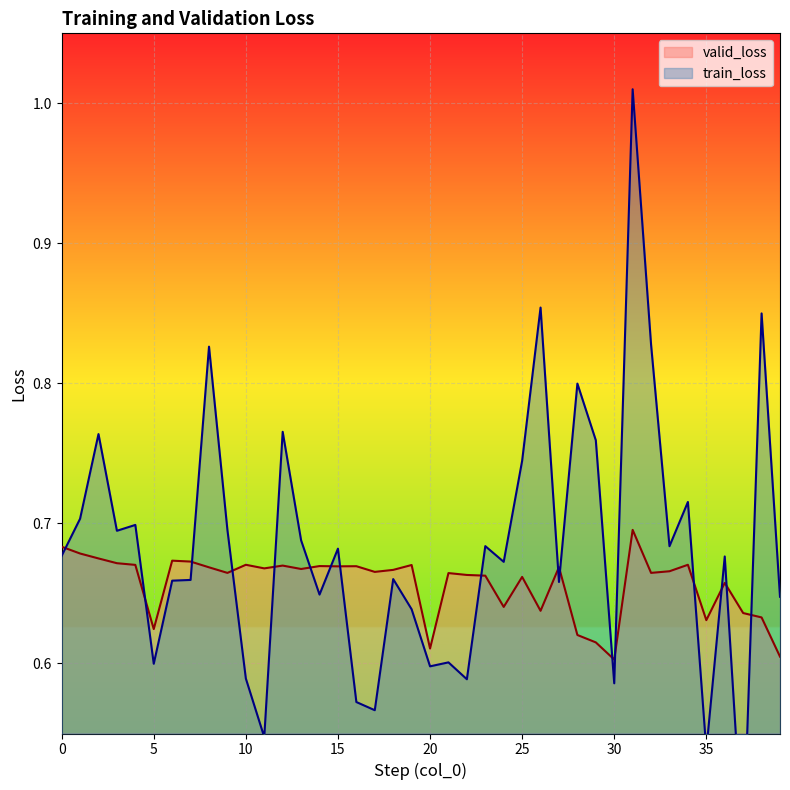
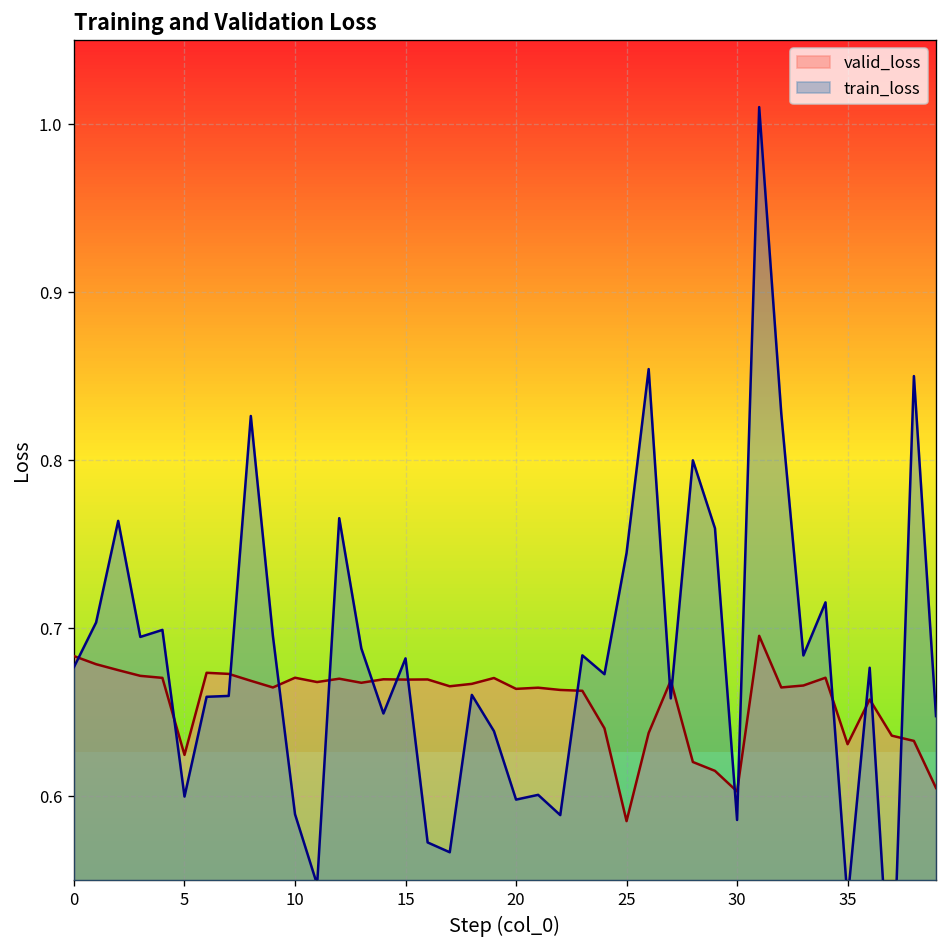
  {
    "valid_loss": {
      "0": 0.683,
      "5": 0.625,
      "10": 0.670,
      "15": 0.669,
-     "20": 0.611,
-     "25": 0.662,
+     "20": 0.664,
+     "25": 0.585,
      "30": 0.603,
      "35": 0.631
    }
  }
